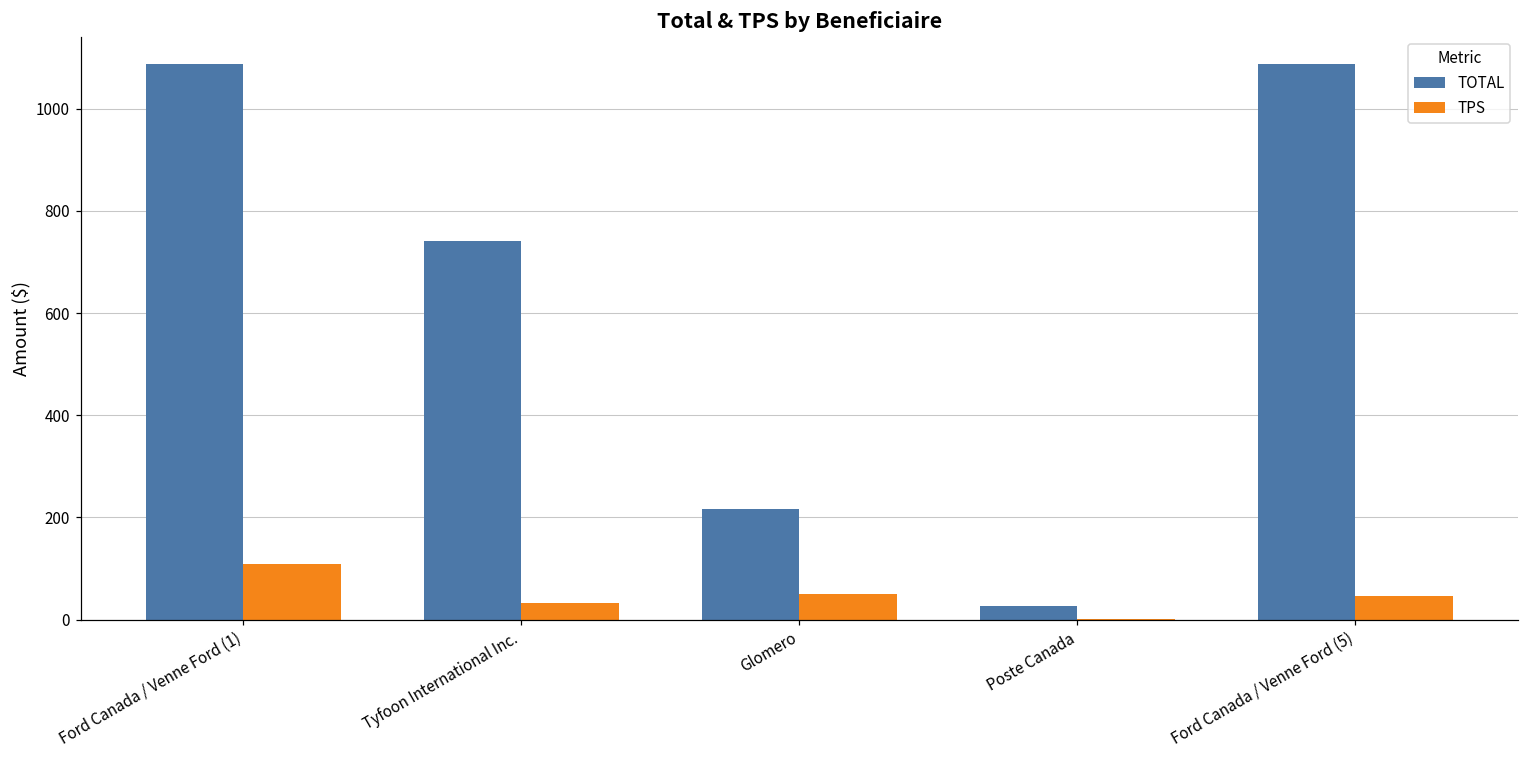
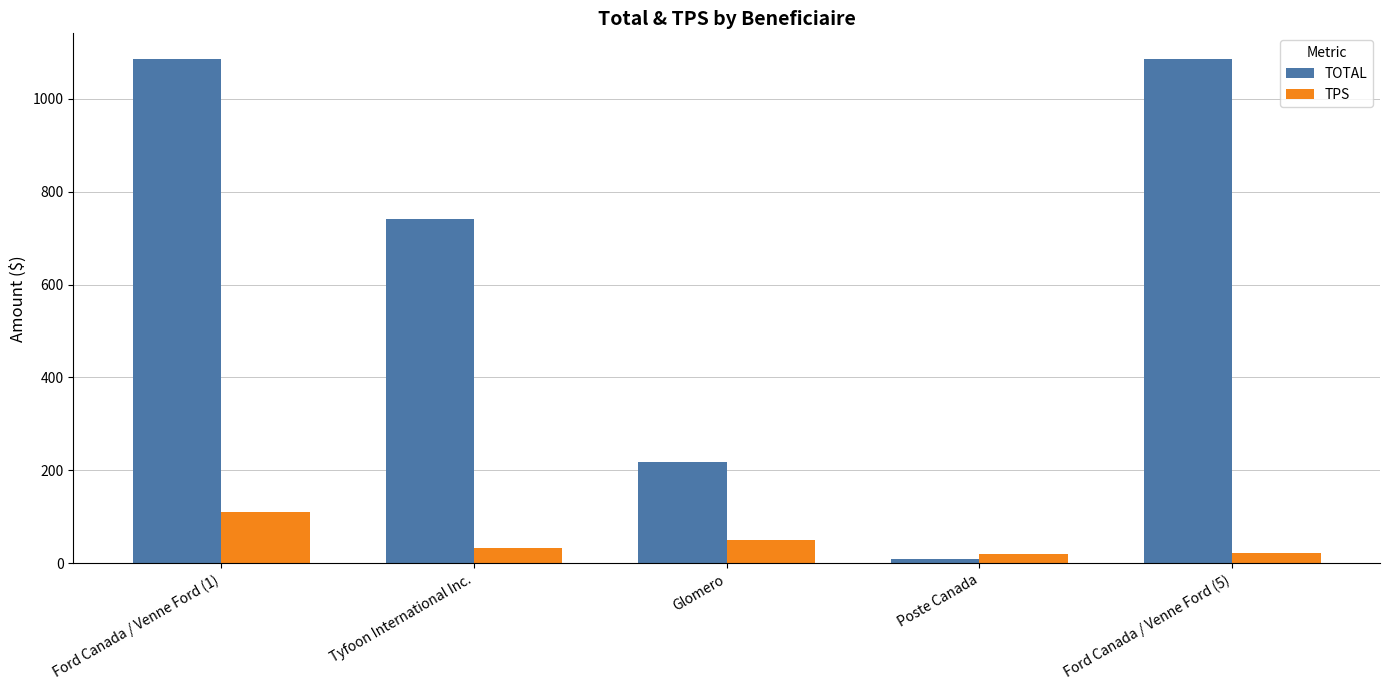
  {
    "TOTAL": {
      "Ford Canada / Venne Ford (1)": 1090,
      "Tyfoon International Inc.": 740,
      "Glomero": 220,
-     "Poste Canada": 30,
+     "Poste Canada": 10,
      "Ford Canada / Venne Ford (5)": 1090
    },
    "TPS": {
      "Ford Canada / Venne Ford (1)": 110,
      "Tyfoon International Inc.": 30,
      "Glomero": 50,
-     "Poste Canada": 0,
-     "Ford Canada / Venne Ford (5)": 50
+     "Poste Canada": 20,
+     "Ford Canada / Venne Ford (5)": 20
    }
  }
